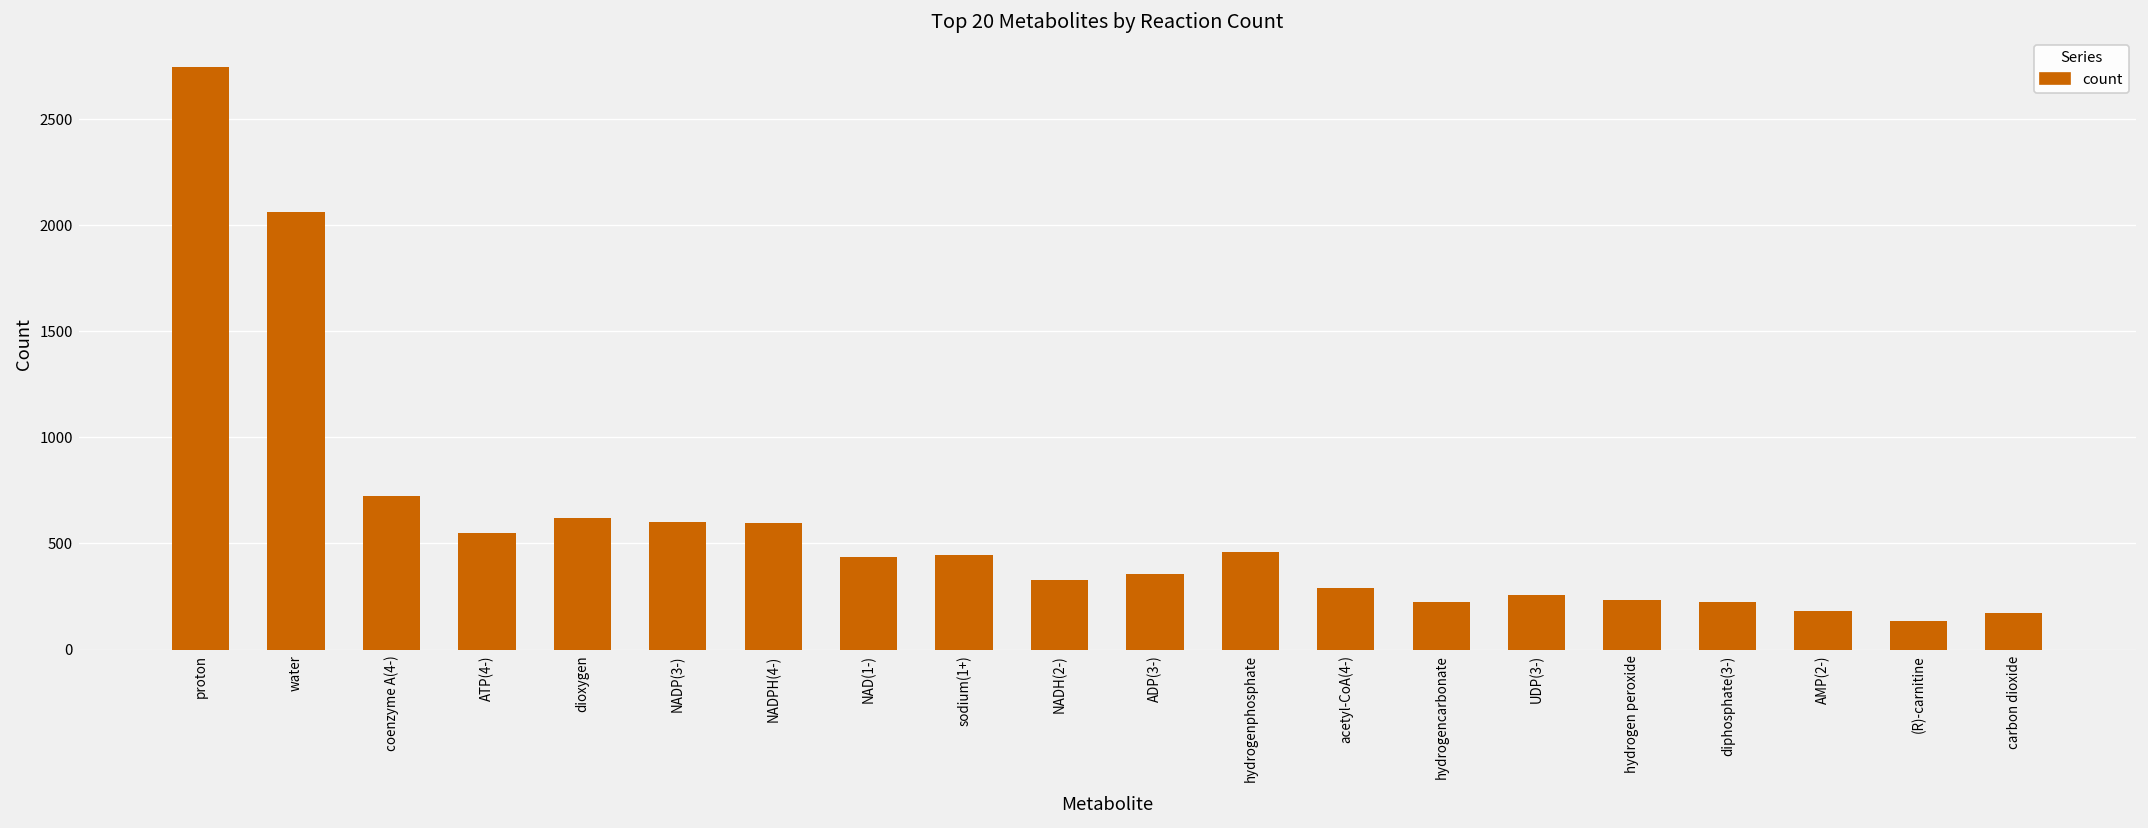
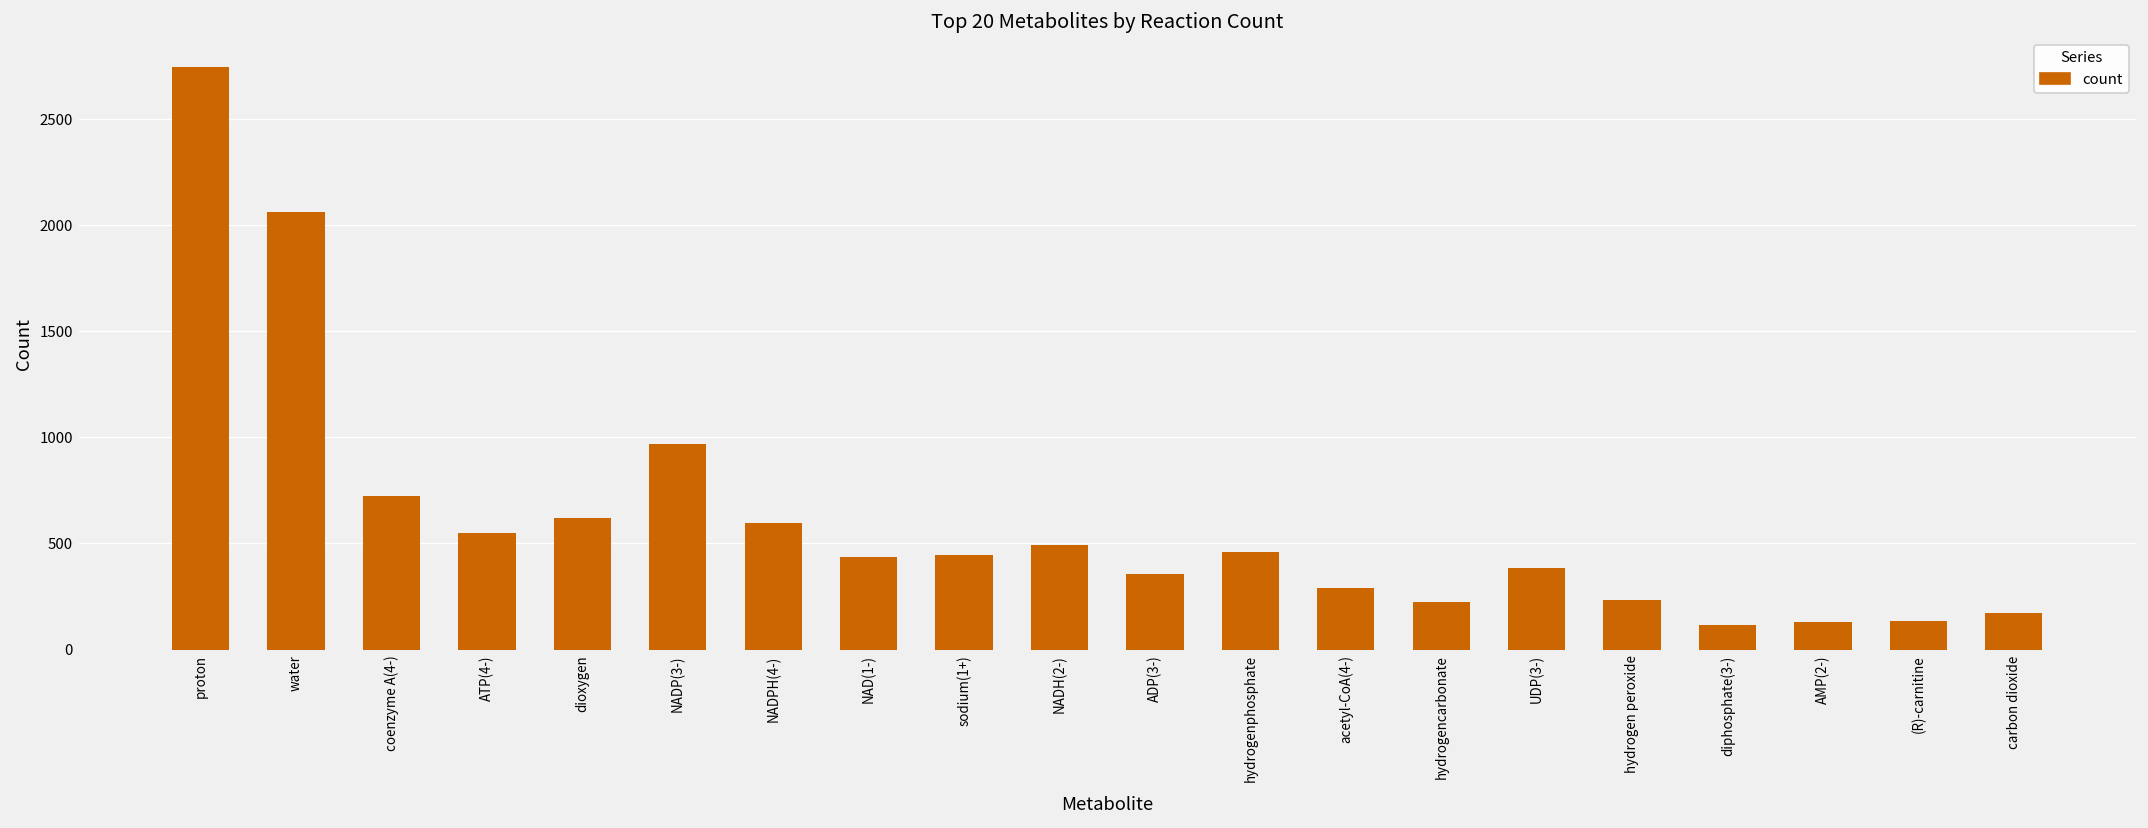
  {
    "proton": 2750,
    "water": 2060,
    "coenzyme A(4-)": 730,
    "ATP(4-)": 550,
    "dioxygen": 620,
-   "NADP(3-)": 600,
+   "NADP(3-)": 970,
    "NADPH(4-)": 600,
    "NAD(1-)": 440,
    "sodium(1+)": 450,
-   "NADH(2-)": 330,
+   "NADH(2-)": 490,
    "ADP(3-)": 360,
    "hydrogenphosphate": 460,
    "acetyl-CoA(4-)": 290,
    "hydrogencarbonate": 220,
-   "UDP(3-)": 260,
+   "UDP(3-)": 380,
    "hydrogen peroxide": 230,
-   "diphosphate(3-)": 220,
-   "AMP(2-)": 180,
+   "diphosphate(3-)": 120,
+   "AMP(2-)": 130,
    "(R)-carnitine": 130,
    "carbon dioxide": 170
  }
